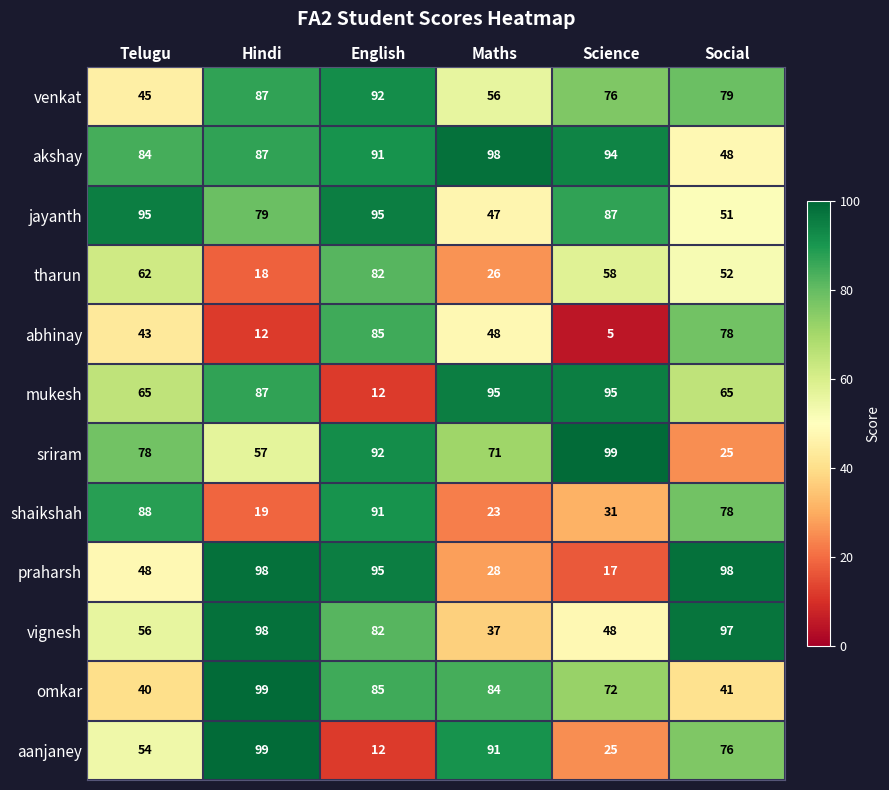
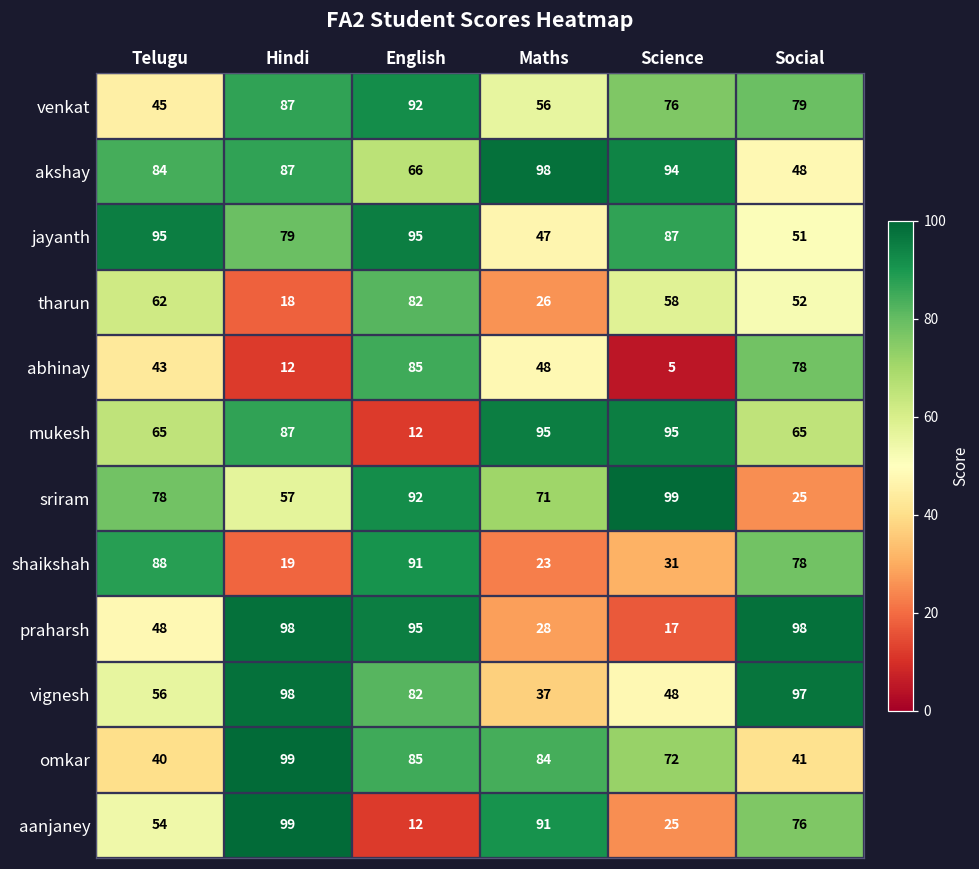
  {
    "venkat": {
      "Telugu": 45,
      "Hindi": 87,
      "English": 92,
      "Maths": 56,
      "Science": 76,
      "Social": 79
    },
    "akshay": {
      "Telugu": 84,
      "Hindi": 87,
-     "English": 91,
+     "English": 66,
      "Maths": 98,
      "Science": 94,
      "Social": 48
    },
    "jayanth": {
      "Telugu": 95,
      "Hindi": 79,
      "English": 95,
      "Maths": 47,
      "Science": 87,
      "Social": 51
    },
    "tharun": {
      "Telugu": 62,
      "Hindi": 18,
      "English": 82,
      "Maths": 26,
      "Science": 58,
      "Social": 52
    },
    "abhinay": {
      "Telugu": 43,
      "Hindi": 12,
      "English": 85,
      "Maths": 48,
      "Science": 5,
      "Social": 78
    },
    "mukesh": {
      "Telugu": 65,
      "Hindi": 87,
      "English": 12,
      "Maths": 95,
      "Science": 95,
      "Social": 65
    },
    "sriram": {
      "Telugu": 78,
      "Hindi": 57,
      "English": 92,
      "Maths": 71,
      "Science": 99,
      "Social": 25
    },
    "shaikshah": {
      "Telugu": 88,
      "Hindi": 19,
      "English": 91,
      "Maths": 23,
      "Science": 31,
      "Social": 78
    },
    "praharsh": {
      "Telugu": 48,
      "Hindi": 98,
      "English": 95,
      "Maths": 28,
      "Science": 17,
      "Social": 98
    },
    "vignesh": {
      "Telugu": 56,
      "Hindi": 98,
      "English": 82,
      "Maths": 37,
      "Science": 48,
      "Social": 97
    },
    "omkar": {
      "Telugu": 40,
      "Hindi": 99,
      "English": 85,
      "Maths": 84,
      "Science": 72,
      "Social": 41
    },
    "aanjaney": {
      "Telugu": 54,
      "Hindi": 99,
      "English": 12,
      "Maths": 91,
      "Science": 25,
      "Social": 76
    }
  }
